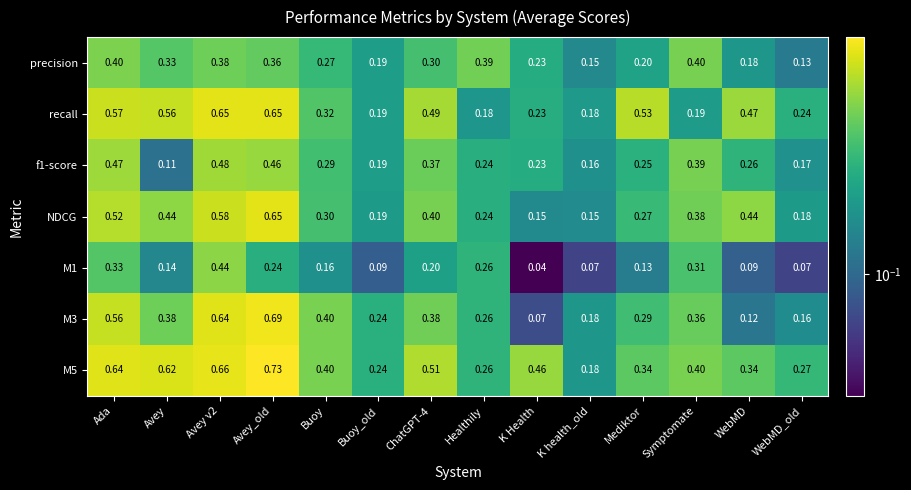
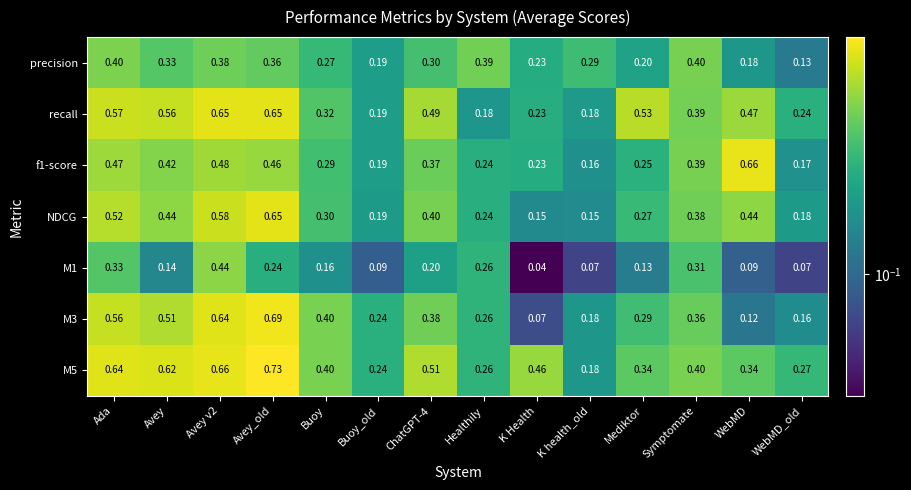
  {
    "precision": {
      "Ada": 0.40,
      "Avey": 0.33,
      "Avey v2": 0.38,
      "Avey_old": 0.36,
      "Buoy": 0.27,
      "Buoy_old": 0.19,
      "ChatGPT-4": 0.30,
      "Healthily": 0.39,
      "K Health": 0.23,
-     "K health_old": 0.15,
+     "K health_old": 0.29,
      "Mediktor": 0.20,
      "Symptomate": 0.40,
      "WebMD": 0.18,
      "WebMD_old": 0.13
    },
    "recall": {
      "Ada": 0.57,
      "Avey": 0.56,
      "Avey v2": 0.65,
      "Avey_old": 0.65,
      "Buoy": 0.32,
      "Buoy_old": 0.19,
      "ChatGPT-4": 0.49,
      "Healthily": 0.18,
      "K Health": 0.23,
      "K health_old": 0.18,
      "Mediktor": 0.53,
-     "Symptomate": 0.19,
+     "Symptomate": 0.39,
      "WebMD": 0.47,
      "WebMD_old": 0.24
    },
    "f1-score": {
      "Ada": 0.47,
-     "Avey": 0.11,
+     "Avey": 0.42,
      "Avey v2": 0.48,
      "Avey_old": 0.46,
      "Buoy": 0.29,
      "Buoy_old": 0.19,
      "ChatGPT-4": 0.37,
      "Healthily": 0.24,
      "K Health": 0.23,
      "K health_old": 0.16,
      "Mediktor": 0.25,
      "Symptomate": 0.39,
-     "WebMD": 0.26,
+     "WebMD": 0.66,
      "WebMD_old": 0.17
    },
    "NDCG": {
      "Ada": 0.52,
      "Avey": 0.44,
      "Avey v2": 0.58,
      "Avey_old": 0.65,
      "Buoy": 0.30,
      "Buoy_old": 0.19,
      "ChatGPT-4": 0.40,
      "Healthily": 0.24,
      "K Health": 0.15,
      "K health_old": 0.15,
      "Mediktor": 0.27,
      "Symptomate": 0.38,
      "WebMD": 0.44,
      "WebMD_old": 0.18
    },
    "M1": {
      "Ada": 0.33,
      "Avey": 0.14,
      "Avey v2": 0.44,
      "Avey_old": 0.24,
      "Buoy": 0.16,
      "Buoy_old": 0.09,
      "ChatGPT-4": 0.20,
      "Healthily": 0.26,
      "K Health": 0.04,
      "K health_old": 0.07,
      "Mediktor": 0.13,
      "Symptomate": 0.31,
      "WebMD": 0.09,
      "WebMD_old": 0.07
    },
    "M3": {
      "Ada": 0.56,
-     "Avey": 0.38,
+     "Avey": 0.51,
      "Avey v2": 0.64,
      "Avey_old": 0.69,
      "Buoy": 0.40,
      "Buoy_old": 0.24,
      "ChatGPT-4": 0.38,
      "Healthily": 0.26,
      "K Health": 0.07,
      "K health_old": 0.18,
      "Mediktor": 0.29,
      "Symptomate": 0.36,
      "WebMD": 0.12,
      "WebMD_old": 0.16
    },
    "M5": {
      "Ada": 0.64,
      "Avey": 0.62,
      "Avey v2": 0.66,
      "Avey_old": 0.73,
      "Buoy": 0.40,
      "Buoy_old": 0.24,
      "ChatGPT-4": 0.51,
      "Healthily": 0.26,
      "K Health": 0.46,
      "K health_old": 0.18,
      "Mediktor": 0.34,
      "Symptomate": 0.40,
      "WebMD": 0.34,
      "WebMD_old": 0.27
    }
  }
